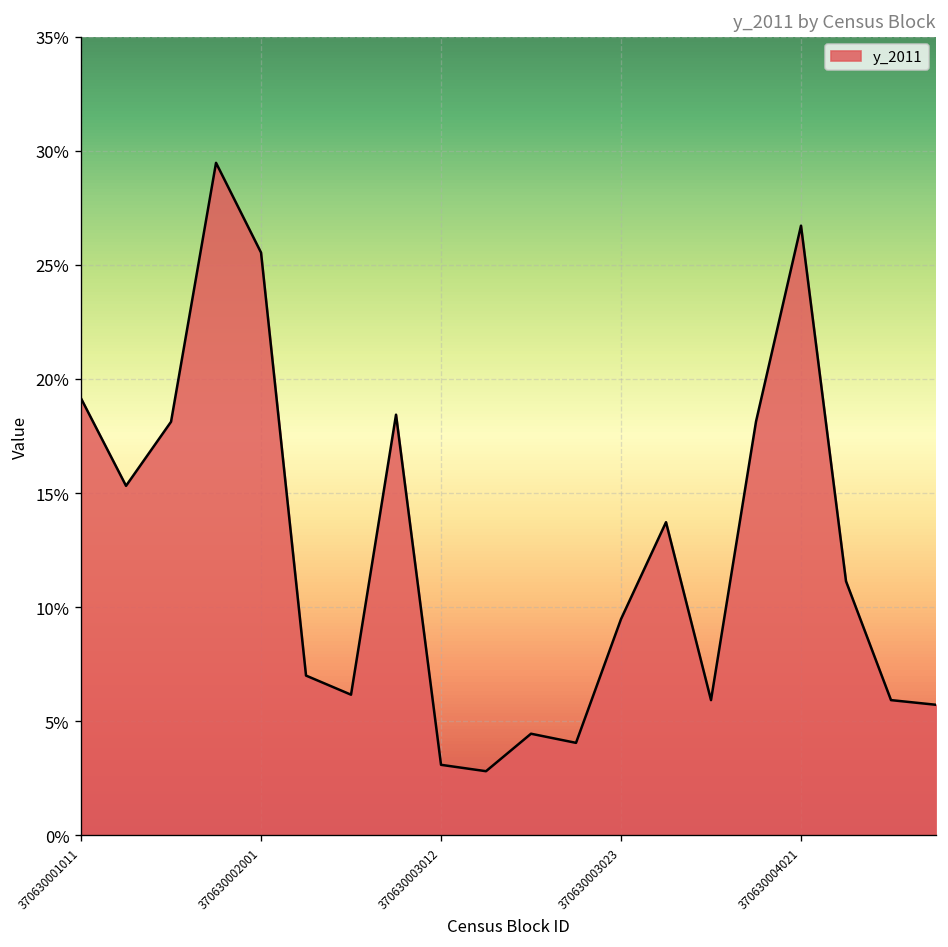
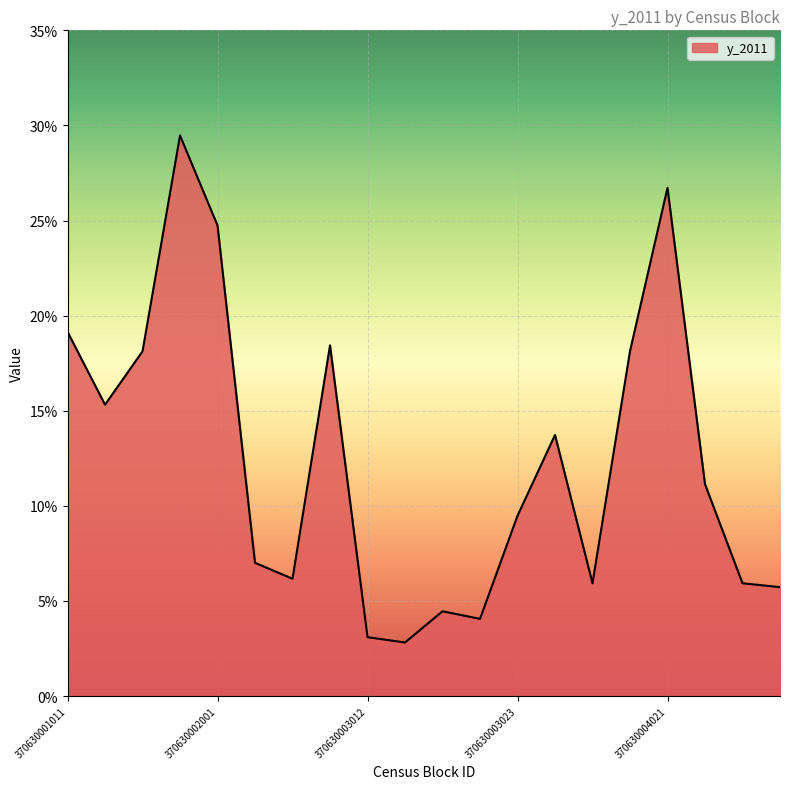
  {
    "370630001011": "19.1%",
-   "370630002001": "25.5%",
+   "370630002001": "24.7%",
    "370630003012": "3.1%",
    "370630003023": "9.5%",
    "370630004021": "26.7%"
  }
